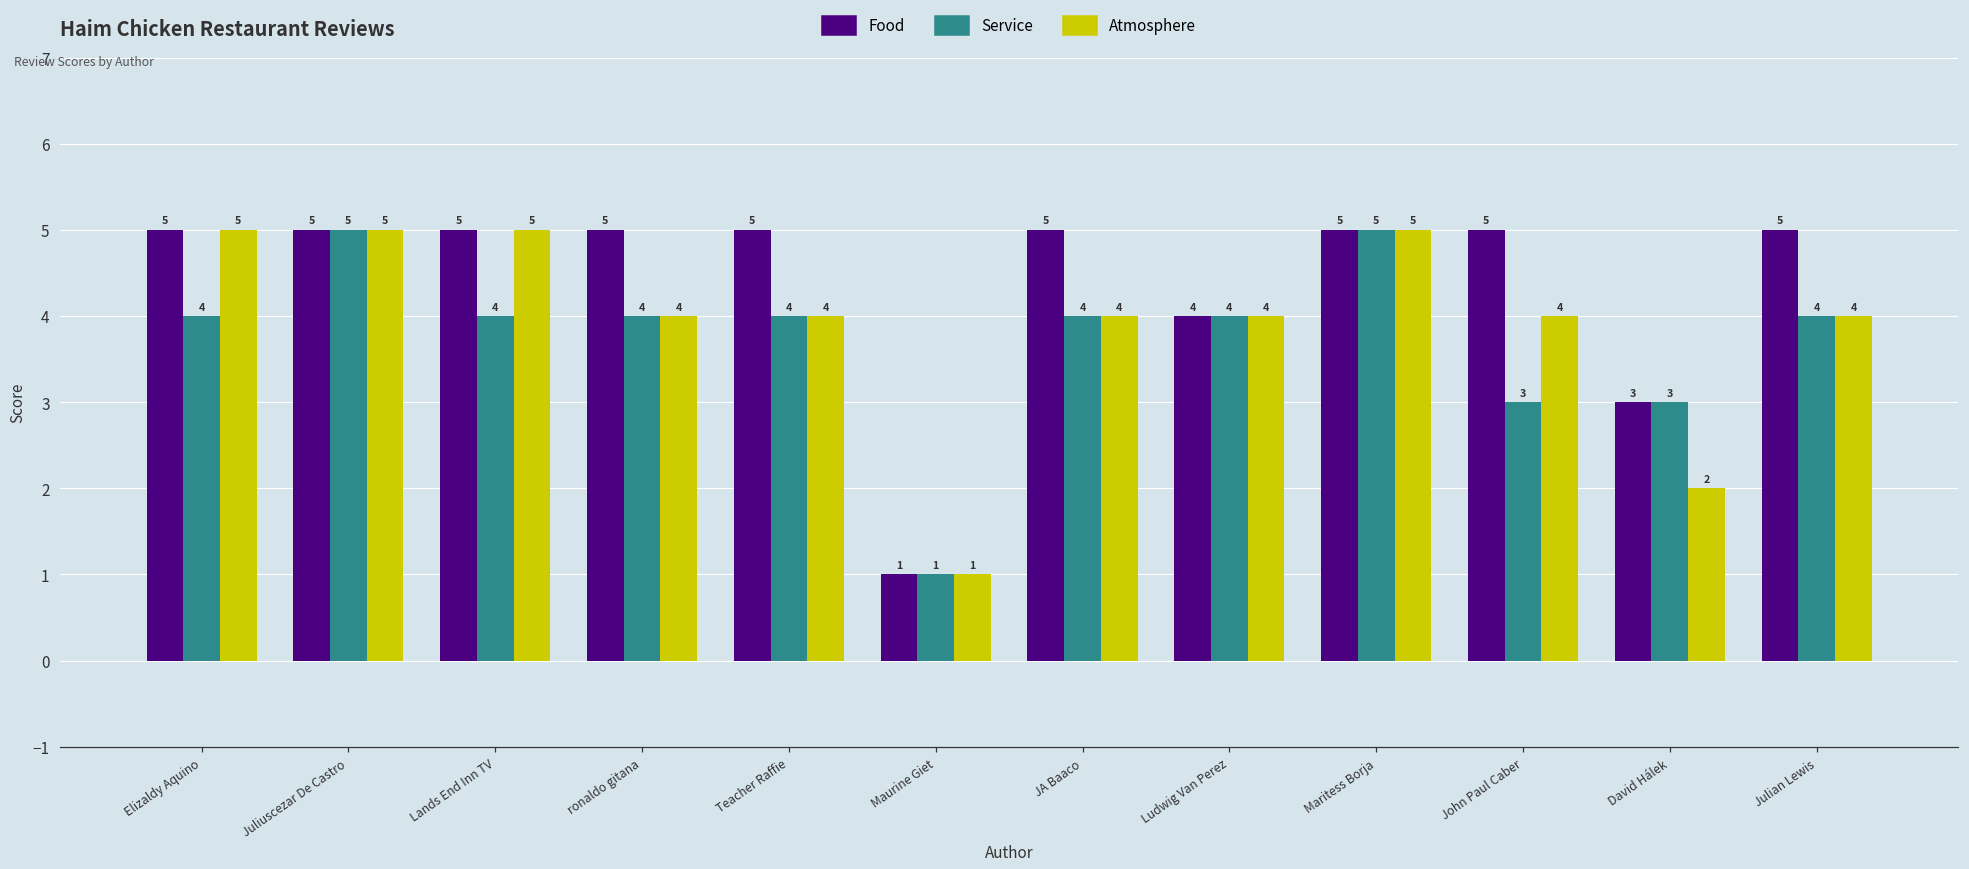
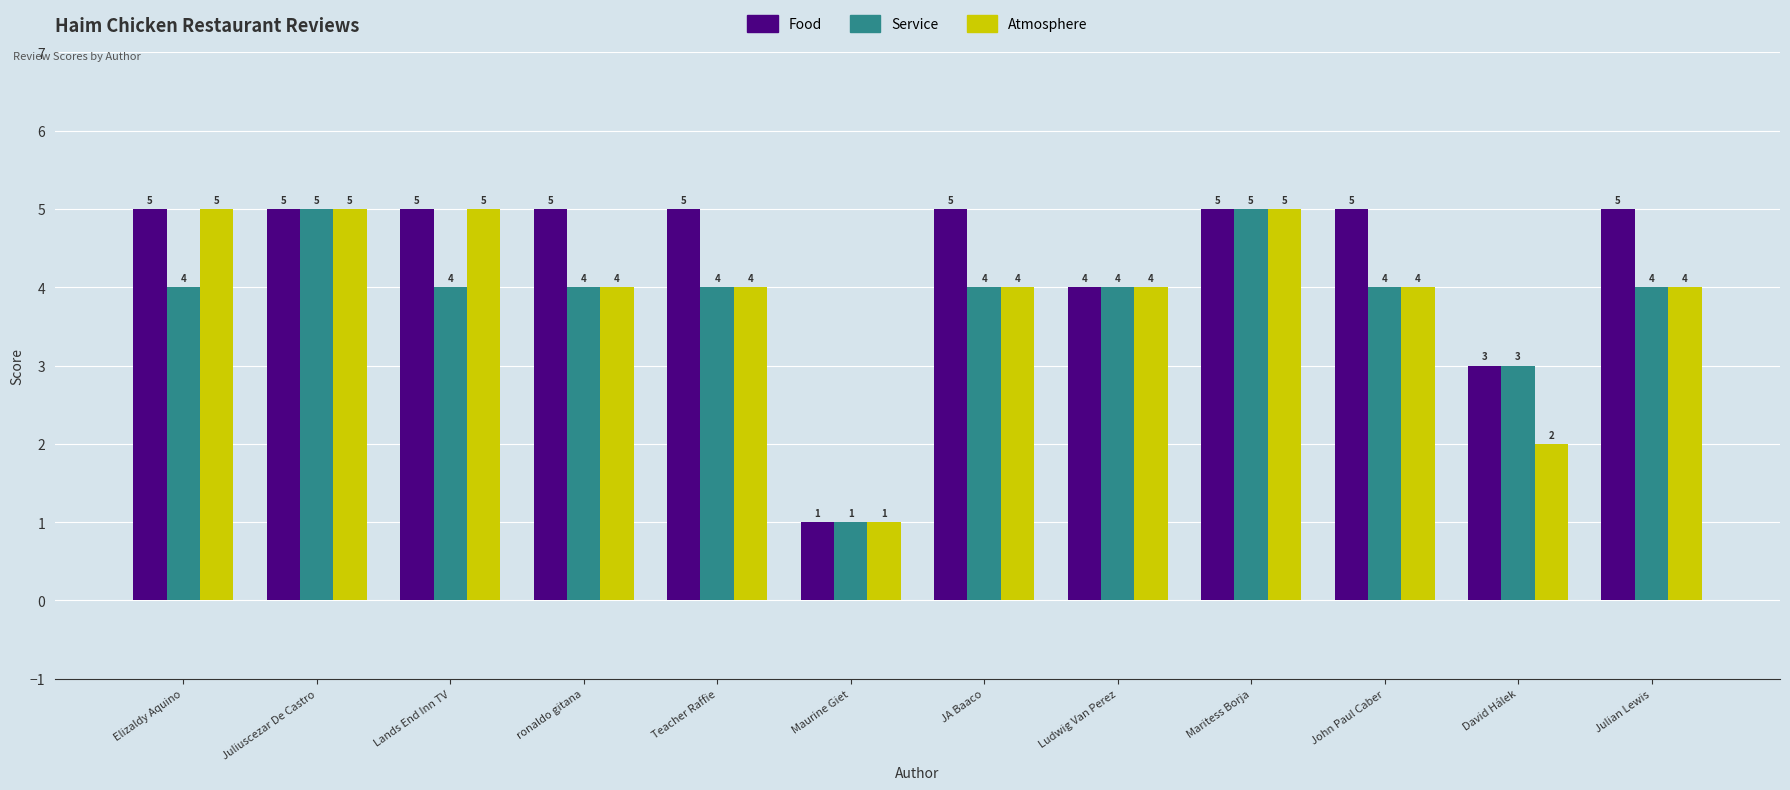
  {
    "Food": {
      "Elizaldy Aquino": 5,
      "Juliuscezar De Castro": 5,
      "Lands End Inn TV": 5,
      "ronaldo gitana": 5,
      "Teacher Raffie": 5,
      "Maurine Giet": 1,
      "JA Baaco": 5,
      "Ludwig Van Perez": 4,
      "Maritess Borja": 5,
      "John Paul Caber": 5,
      "David Hálek": 3,
      "Julian Lewis": 5
    },
    "Service": {
      "Elizaldy Aquino": 4,
      "Juliuscezar De Castro": 5,
      "Lands End Inn TV": 4,
      "ronaldo gitana": 4,
      "Teacher Raffie": 4,
      "Maurine Giet": 1,
      "JA Baaco": 4,
      "Ludwig Van Perez": 4,
      "Maritess Borja": 5,
-     "John Paul Caber": 3,
+     "John Paul Caber": 4,
      "David Hálek": 3,
      "Julian Lewis": 4
    },
    "Atmosphere": {
      "Elizaldy Aquino": 5,
      "Juliuscezar De Castro": 5,
      "Lands End Inn TV": 5,
      "ronaldo gitana": 4,
      "Teacher Raffie": 4,
      "Maurine Giet": 1,
      "JA Baaco": 4,
      "Ludwig Van Perez": 4,
      "Maritess Borja": 5,
      "John Paul Caber": 4,
      "David Hálek": 2,
      "Julian Lewis": 4
    }
  }
